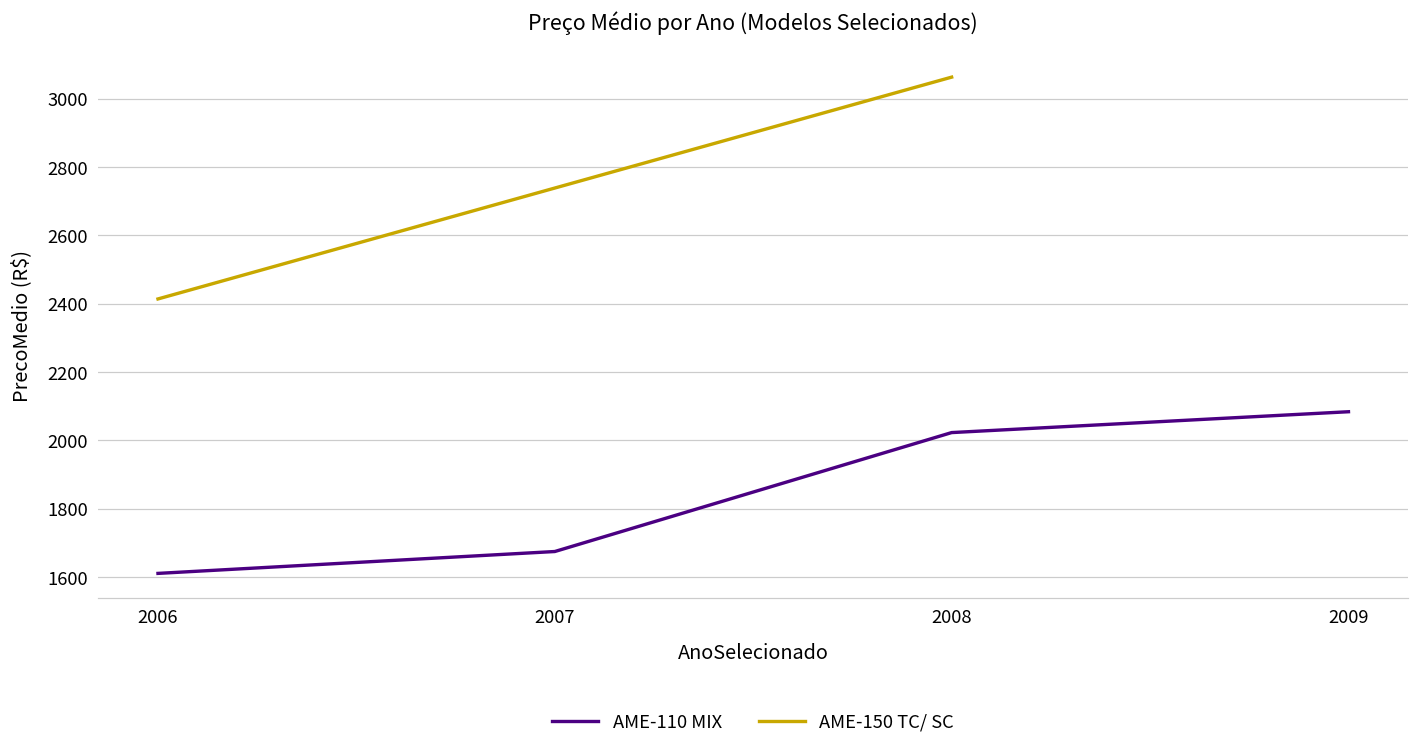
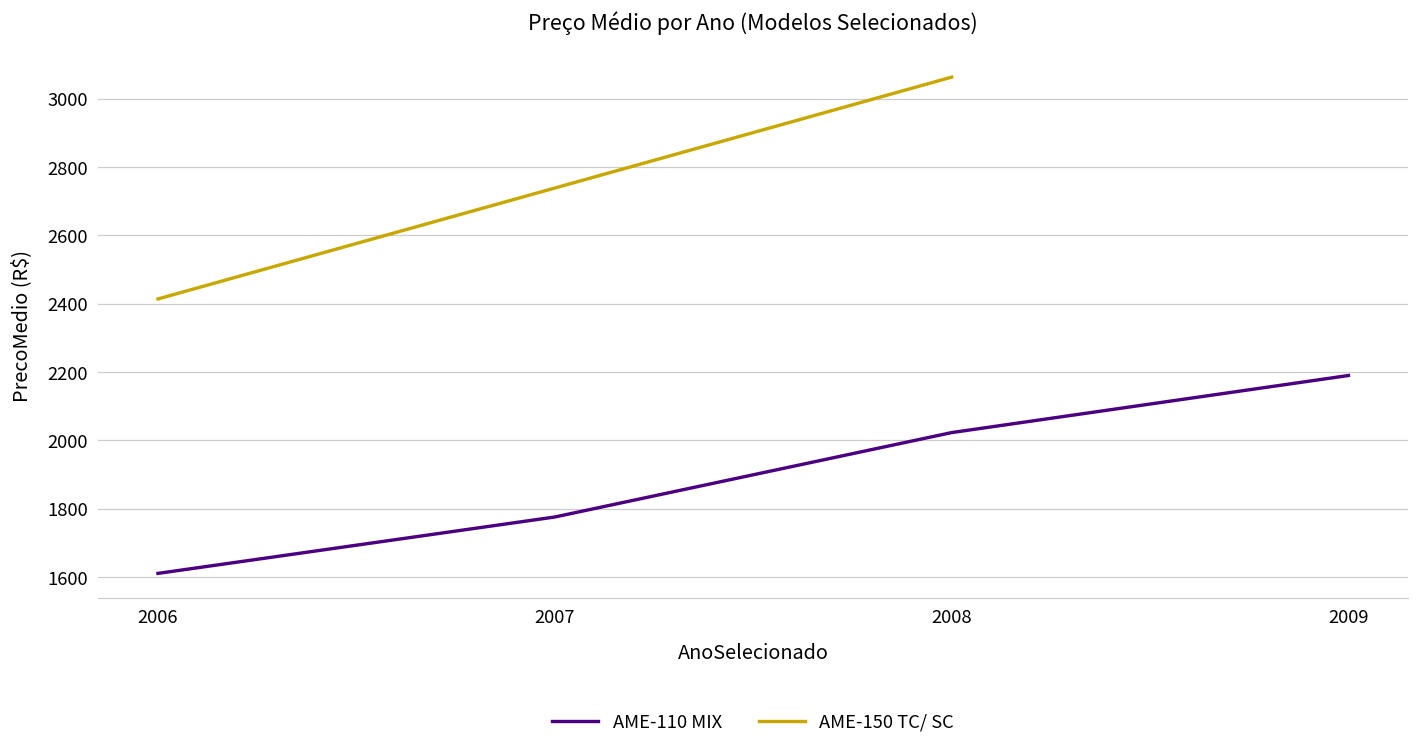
  {
    "AME-110 MIX": {
      "2006": 1610,
-     "2007": 1680,
+     "2007": 1780,
      "2008": 2020,
-     "2009": 2080
+     "2009": 2190
    },
    "AME-150 TC/ SC": {
      "2006": 2410,
      "2008": 3060
    }
  }
